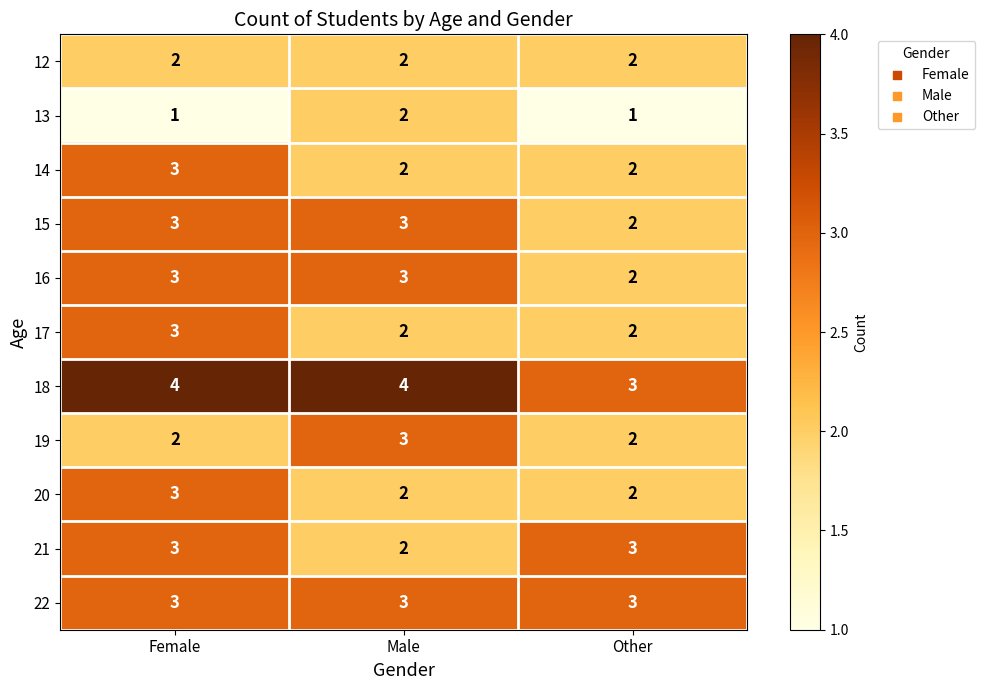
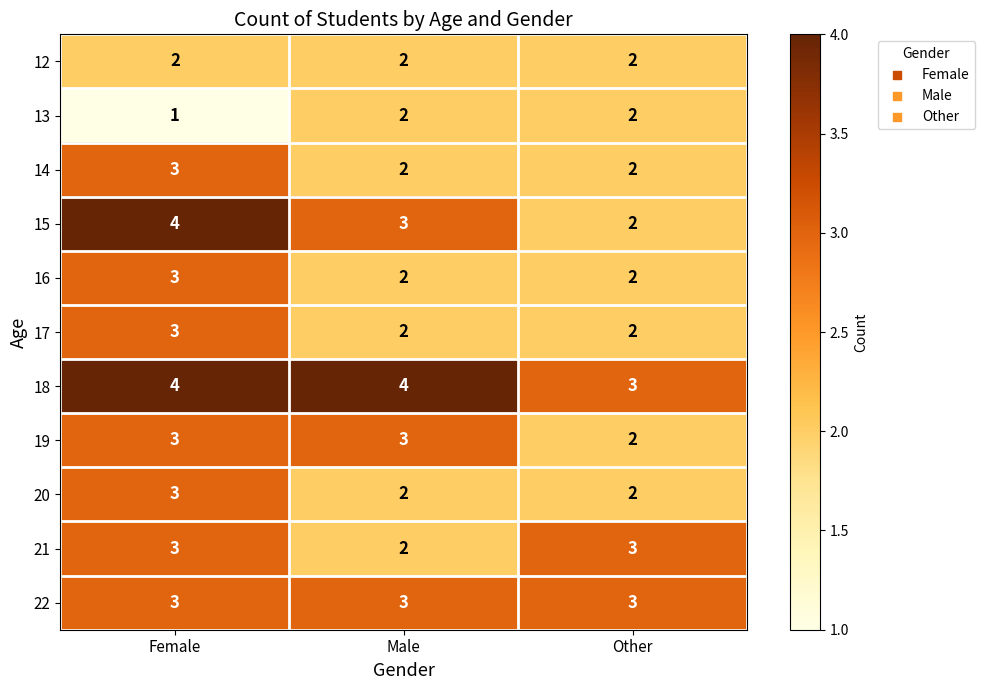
  {
    "12": {
      "Female": 2,
      "Male": 2,
      "Other": 2
    },
    "13": {
      "Female": 1,
      "Male": 2,
-     "Other": 1
+     "Other": 2
    },
    "14": {
      "Female": 3,
      "Male": 2,
      "Other": 2
    },
    "15": {
-     "Female": 3,
+     "Female": 4,
      "Male": 3,
      "Other": 2
    },
    "16": {
      "Female": 3,
-     "Male": 3,
+     "Male": 2,
      "Other": 2
    },
    "17": {
      "Female": 3,
      "Male": 2,
      "Other": 2
    },
    "18": {
      "Female": 4,
      "Male": 4,
      "Other": 3
    },
    "19": {
-     "Female": 2,
+     "Female": 3,
      "Male": 3,
      "Other": 2
    },
    "20": {
      "Female": 3,
      "Male": 2,
      "Other": 2
    },
    "21": {
      "Female": 3,
      "Male": 2,
      "Other": 3
    },
    "22": {
      "Female": 3,
      "Male": 3,
      "Other": 3
    }
  }
